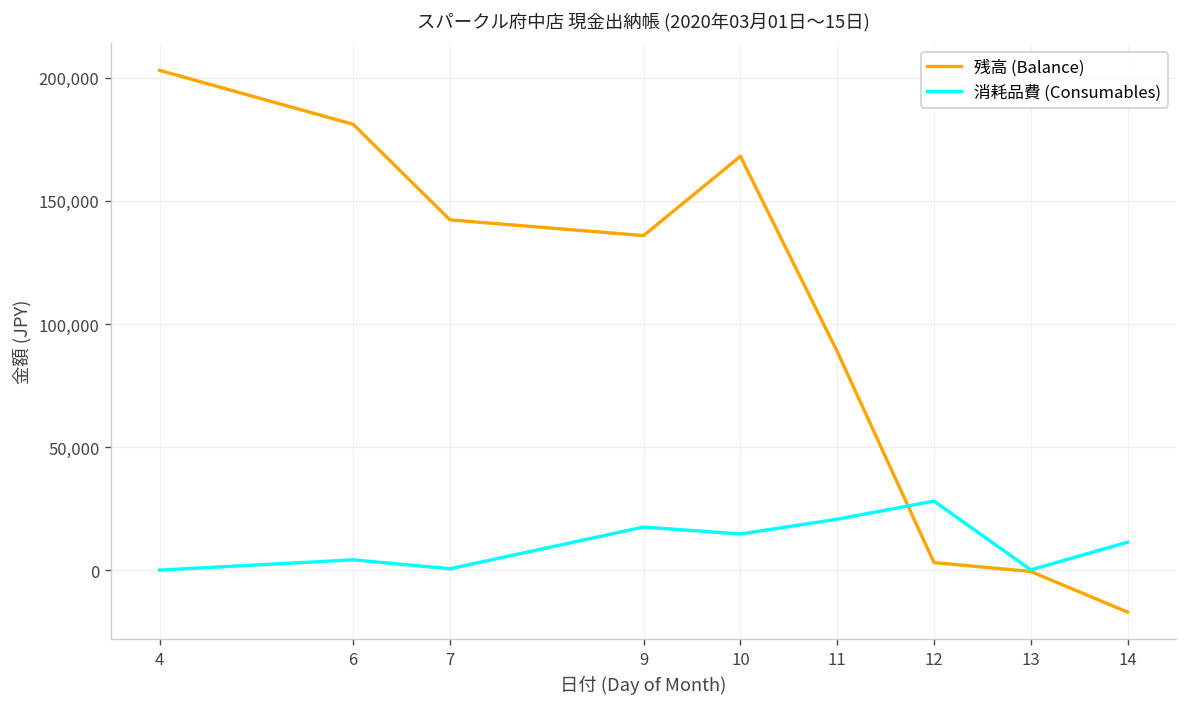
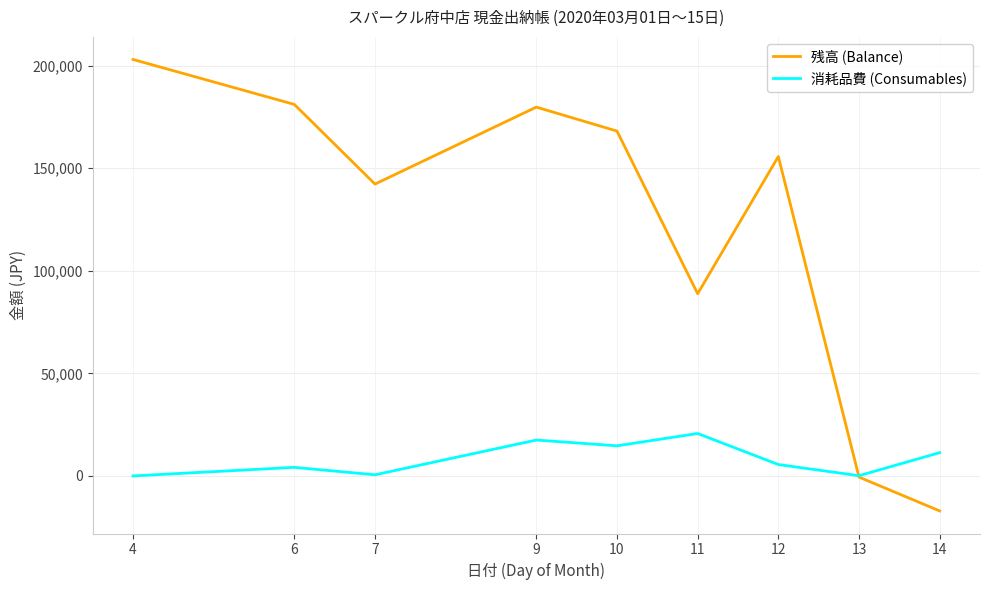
  {
    "残高 (Balance)": {
      "4": "203,000",
      "6": "181,000",
      "7": "142,000",
-     "9": "136,000",
+     "9": "180,000",
      "10": "168,000",
      "11": "89,000",
-     "12": "3,000",
+     "12": "156,000",
      "14": "-17,000"
    },
    "消耗品費 (Consumables)": {
      "4": "0",
      "6": "4,000",
      "7": "1,000",
      "9": "17,000",
      "10": "15,000",
      "11": "21,000",
-     "12": "28,000",
+     "12": "6,000",
      "14": "11,000"
    }
  }
